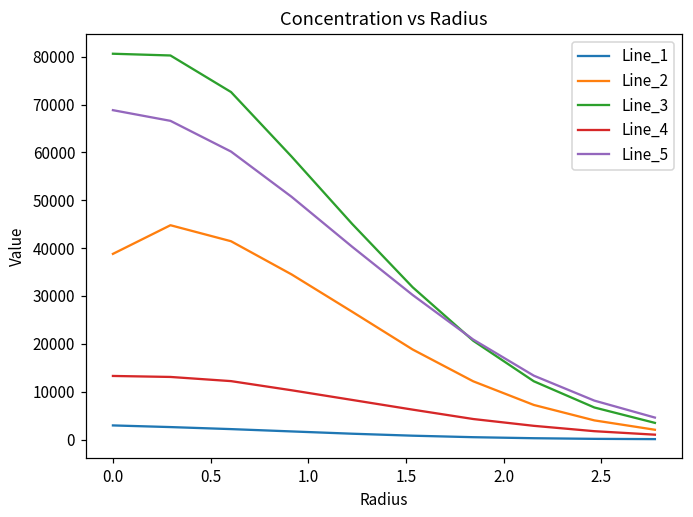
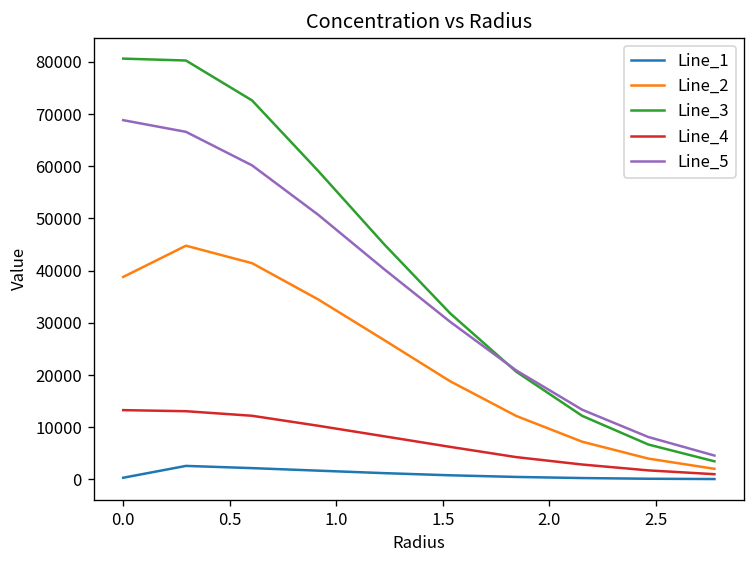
  {
    "Line_1": {
-     "0.0": 3000
+     "0.0": 0
    },
    "Line_2": {
      "0.0": 39000
    },
    "Line_3": {
      "0.0": 81000
    },
    "Line_4": {
      "0.0": 13000
    },
    "Line_5": {
      "0.0": 69000
    }
  }
